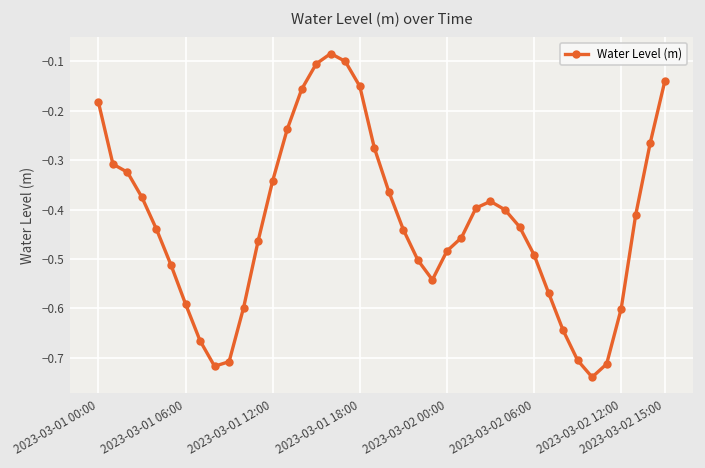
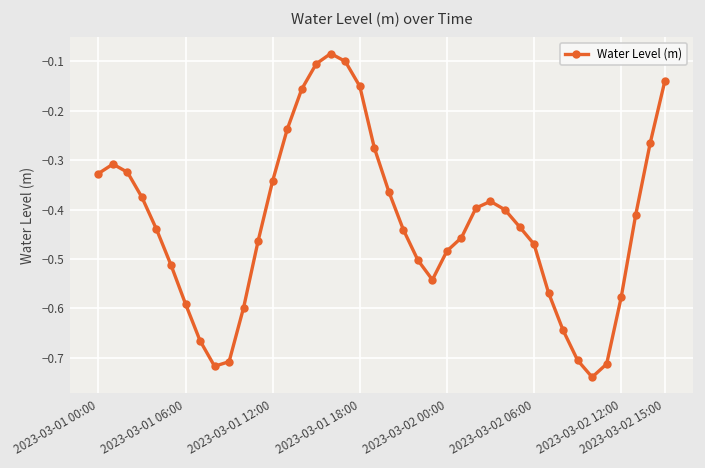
  {
-   "2023-03-01 00:00": -0.18,
+   "2023-03-01 00:00": -0.33,
    "2023-03-01 06:00": -0.59,
    "2023-03-01 12:00": -0.34,
    "2023-03-01 18:00": -0.15,
    "2023-03-02 00:00": -0.48,
-   "2023-03-02 06:00": -0.49,
-   "2023-03-02 12:00": -0.60,
+   "2023-03-02 06:00": -0.47,
+   "2023-03-02 12:00": -0.58,
    "2023-03-02 15:00": -0.14
  }
